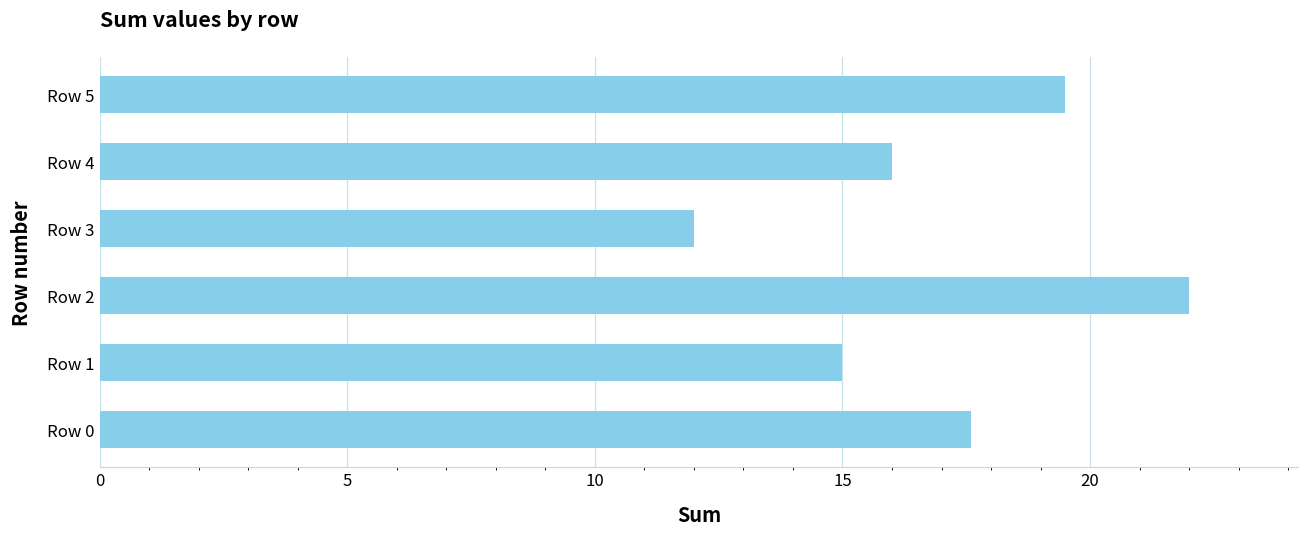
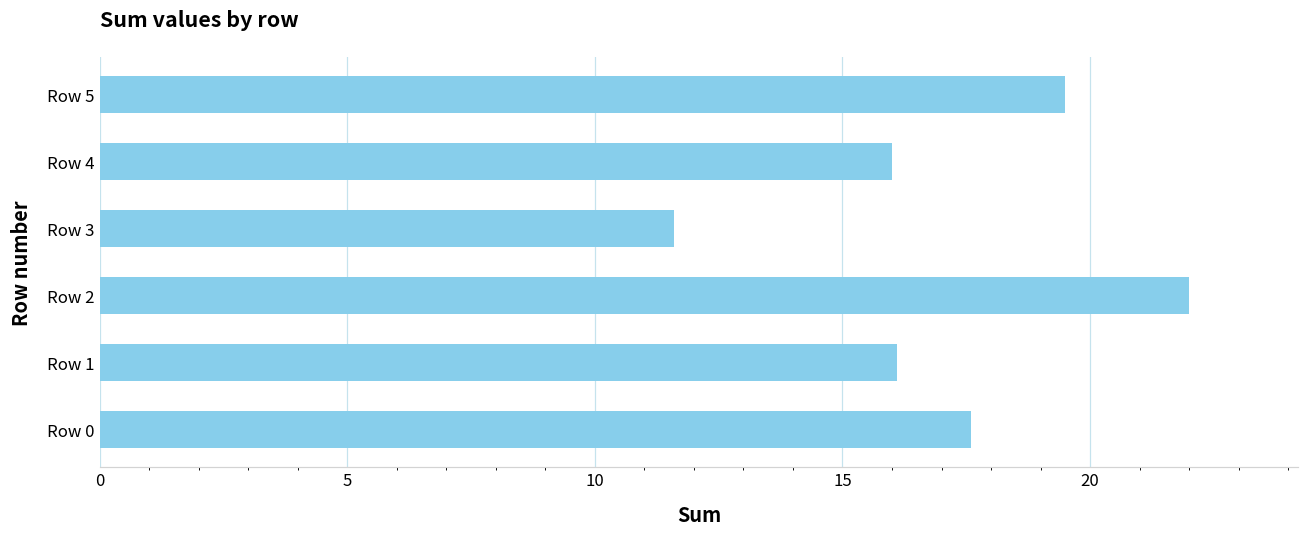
  {
    "Row 5": 19.5,
    "Row 4": 16.0,
-   "Row 3": 12.0,
+   "Row 3": 11.6,
    "Row 2": 22.0,
-   "Row 1": 15.0,
+   "Row 1": 16.1,
    "Row 0": 17.6
  }
